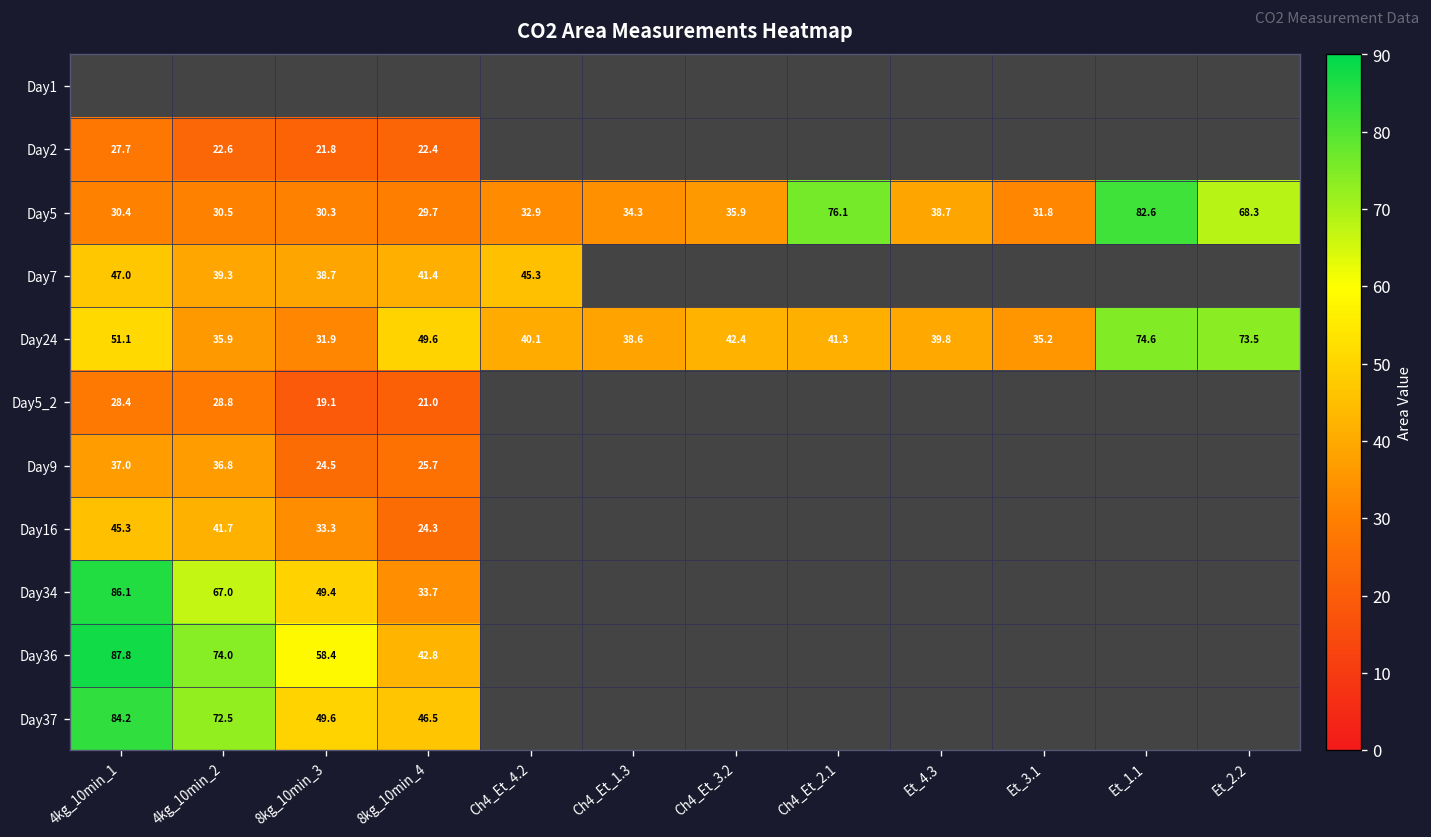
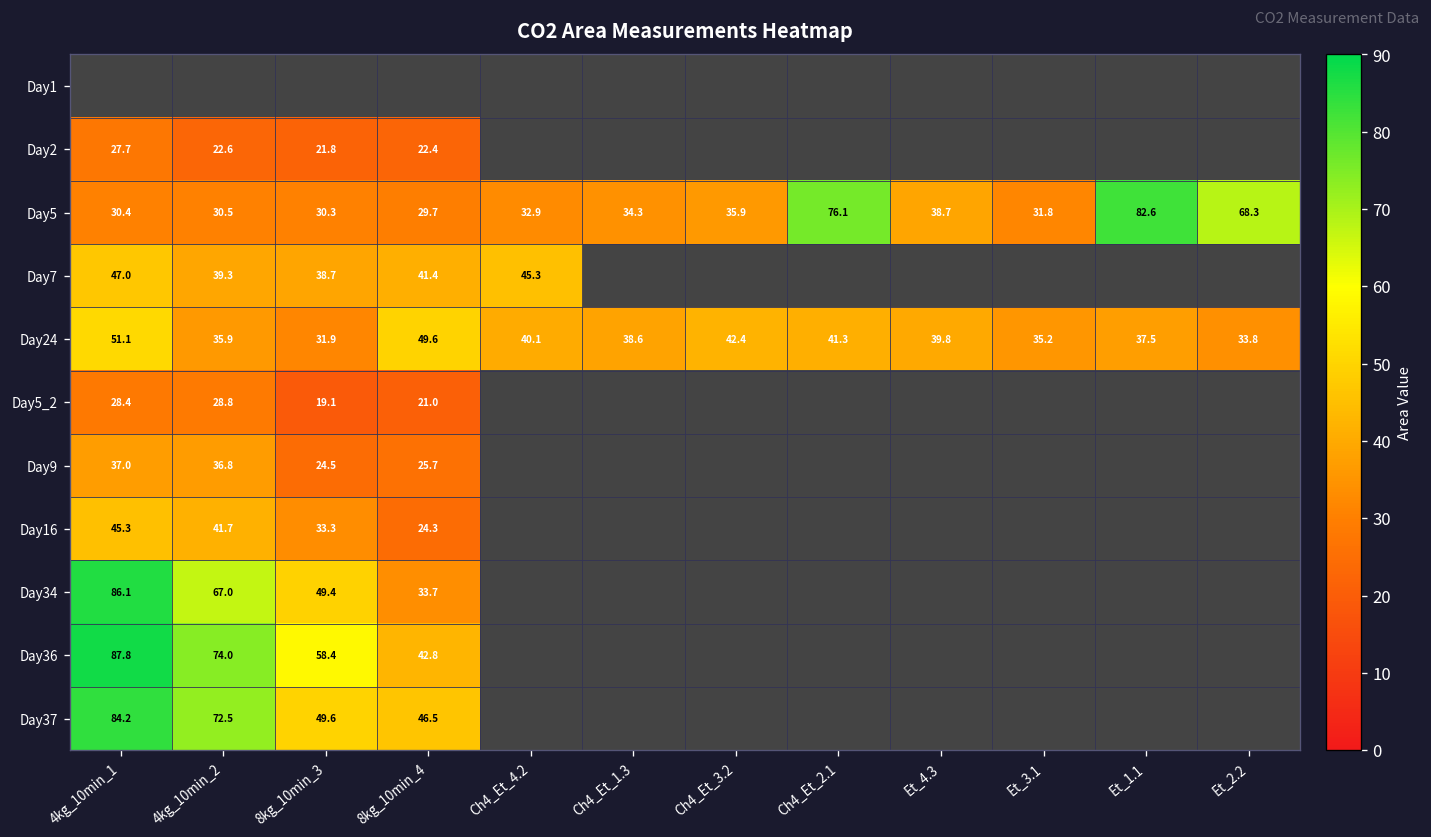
  {
    "Day2": {
      "4kg_10min_1": 27.7,
      "4kg_10min_2": 22.6,
      "8kg_10min_3": 21.8,
      "8kg_10min_4": 22.4
    },
    "Day5": {
      "4kg_10min_1": 30.4,
      "4kg_10min_2": 30.5,
      "8kg_10min_3": 30.3,
      "8kg_10min_4": 29.7,
      "Ch4_Et_4.2": 32.9,
      "Ch4_Et_1.3": 34.3,
      "Ch4_Et_3.2": 35.9,
      "Ch4_Et_2.1": 76.1,
      "Et_4.3": 38.7,
      "Et_3.1": 31.8,
      "Et_1.1": 82.6,
      "Et_2.2": 68.3
    },
    "Day7": {
      "4kg_10min_1": 47.0,
      "4kg_10min_2": 39.3,
      "8kg_10min_3": 38.7,
      "8kg_10min_4": 41.4,
      "Ch4_Et_4.2": 45.3
    },
    "Day24": {
      "4kg_10min_1": 51.1,
      "4kg_10min_2": 35.9,
      "8kg_10min_3": 31.9,
      "8kg_10min_4": 49.6,
      "Ch4_Et_4.2": 40.1,
      "Ch4_Et_1.3": 38.6,
      "Ch4_Et_3.2": 42.4,
      "Ch4_Et_2.1": 41.3,
      "Et_4.3": 39.8,
      "Et_3.1": 35.2,
-     "Et_1.1": 74.6,
-     "Et_2.2": 73.5
+     "Et_1.1": 37.5,
+     "Et_2.2": 33.8
    },
    "Day5_2": {
      "4kg_10min_1": 28.4,
      "4kg_10min_2": 28.8,
      "8kg_10min_3": 19.1,
      "8kg_10min_4": 21.0
    },
    "Day9": {
      "4kg_10min_1": 37.0,
      "4kg_10min_2": 36.8,
      "8kg_10min_3": 24.5,
      "8kg_10min_4": 25.7
    },
    "Day16": {
      "4kg_10min_1": 45.3,
      "4kg_10min_2": 41.7,
      "8kg_10min_3": 33.3,
      "8kg_10min_4": 24.3
    },
    "Day34": {
      "4kg_10min_1": 86.1,
      "4kg_10min_2": 67.0,
      "8kg_10min_3": 49.4,
      "8kg_10min_4": 33.7
    },
    "Day36": {
      "4kg_10min_1": 87.8,
      "4kg_10min_2": 74.0,
      "8kg_10min_3": 58.4,
      "8kg_10min_4": 42.8
    },
    "Day37": {
      "4kg_10min_1": 84.2,
      "4kg_10min_2": 72.5,
      "8kg_10min_3": 49.6,
      "8kg_10min_4": 46.5
    }
  }
